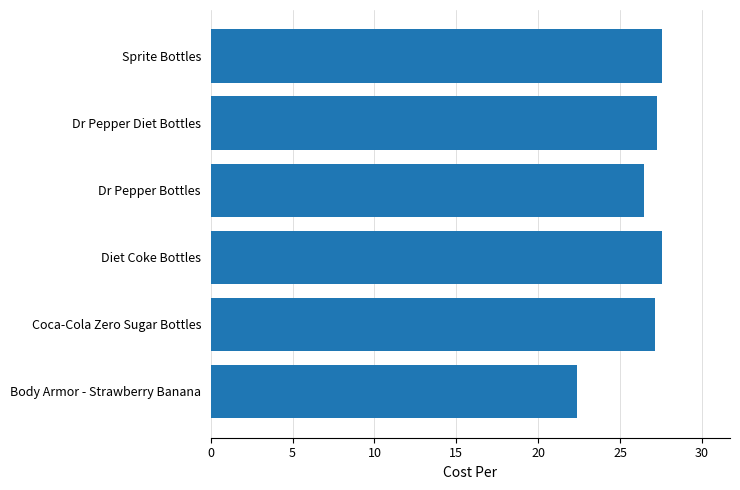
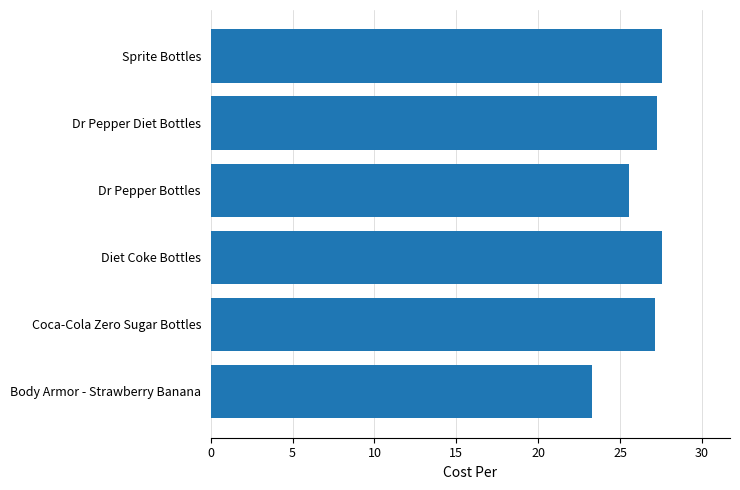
  {
    "Sprite Bottles": 27.6,
    "Dr Pepper Diet Bottles": 27.3,
-   "Dr Pepper Bottles": 26.5,
+   "Dr Pepper Bottles": 25.5,
    "Diet Coke Bottles": 27.6,
    "Coca-Cola Zero Sugar Bottles": 27.1,
-   "Body Armor - Strawberry Banana": 22.4
+   "Body Armor - Strawberry Banana": 23.3
  }
